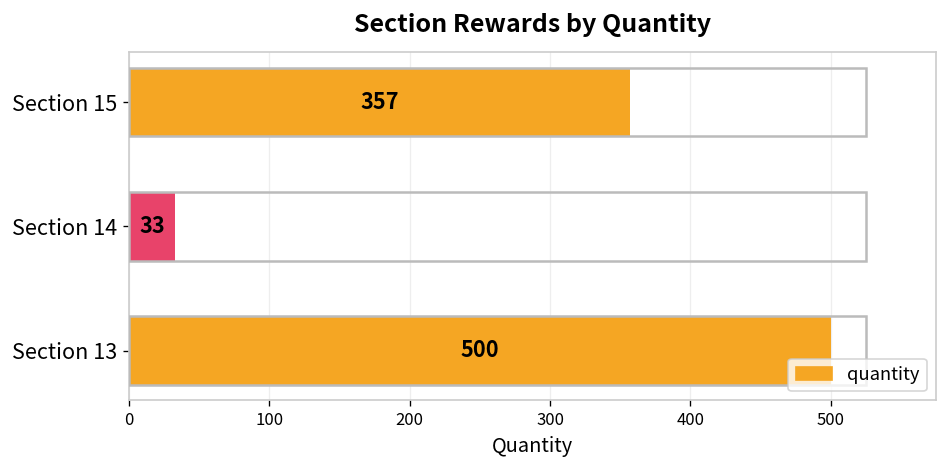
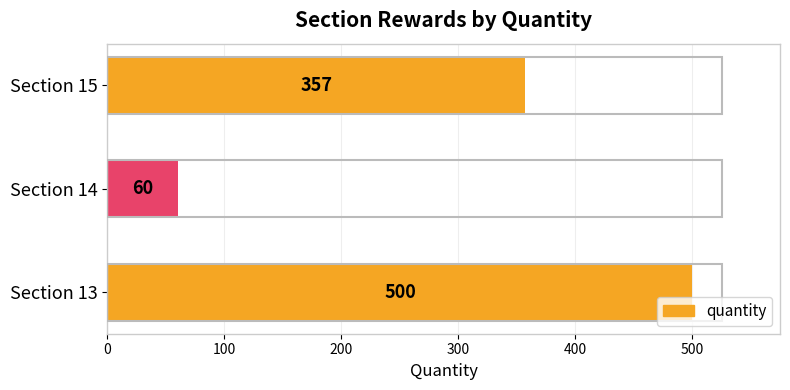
  {
    "Section 15": 357,
-   "Section 14": 33,
+   "Section 14": 60,
    "Section 13": 500
  }
